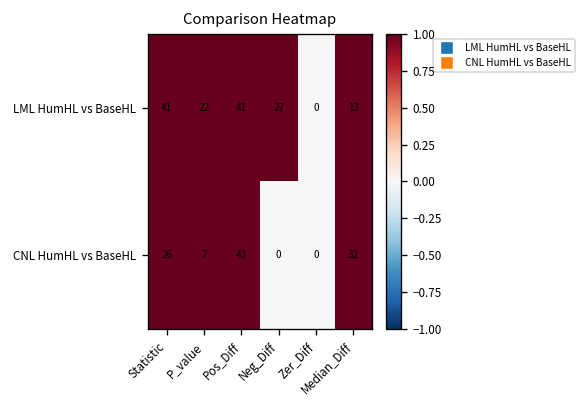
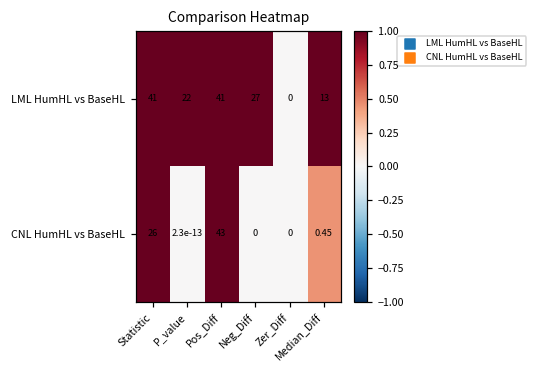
  {
    "LML HumHL vs BaseHL": {
      "Statistic": "41",
      "P_value": "22",
      "Pos_Diff": "41",
      "Neg_Diff": "27",
      "Zer_Diff": "0",
      "Median_Diff": "13"
    },
    "CNL HumHL vs BaseHL": {
      "Statistic": "26",
-     "P_value": "7",
+     "P_value": "2.3e-13",
      "Pos_Diff": "43",
      "Neg_Diff": "0",
      "Zer_Diff": "0",
-     "Median_Diff": "32"
+     "Median_Diff": "0.45"
    }
  }
